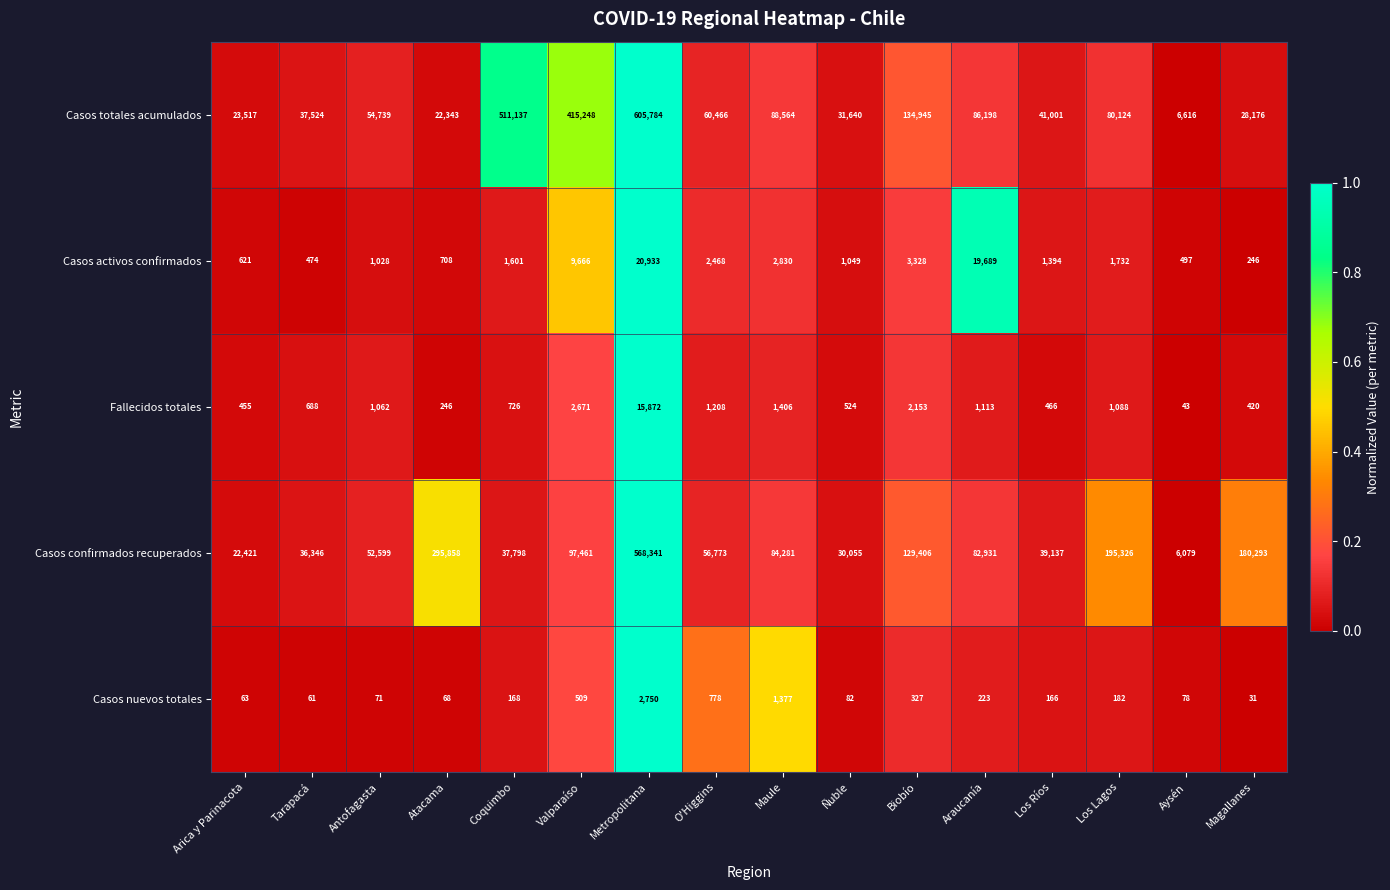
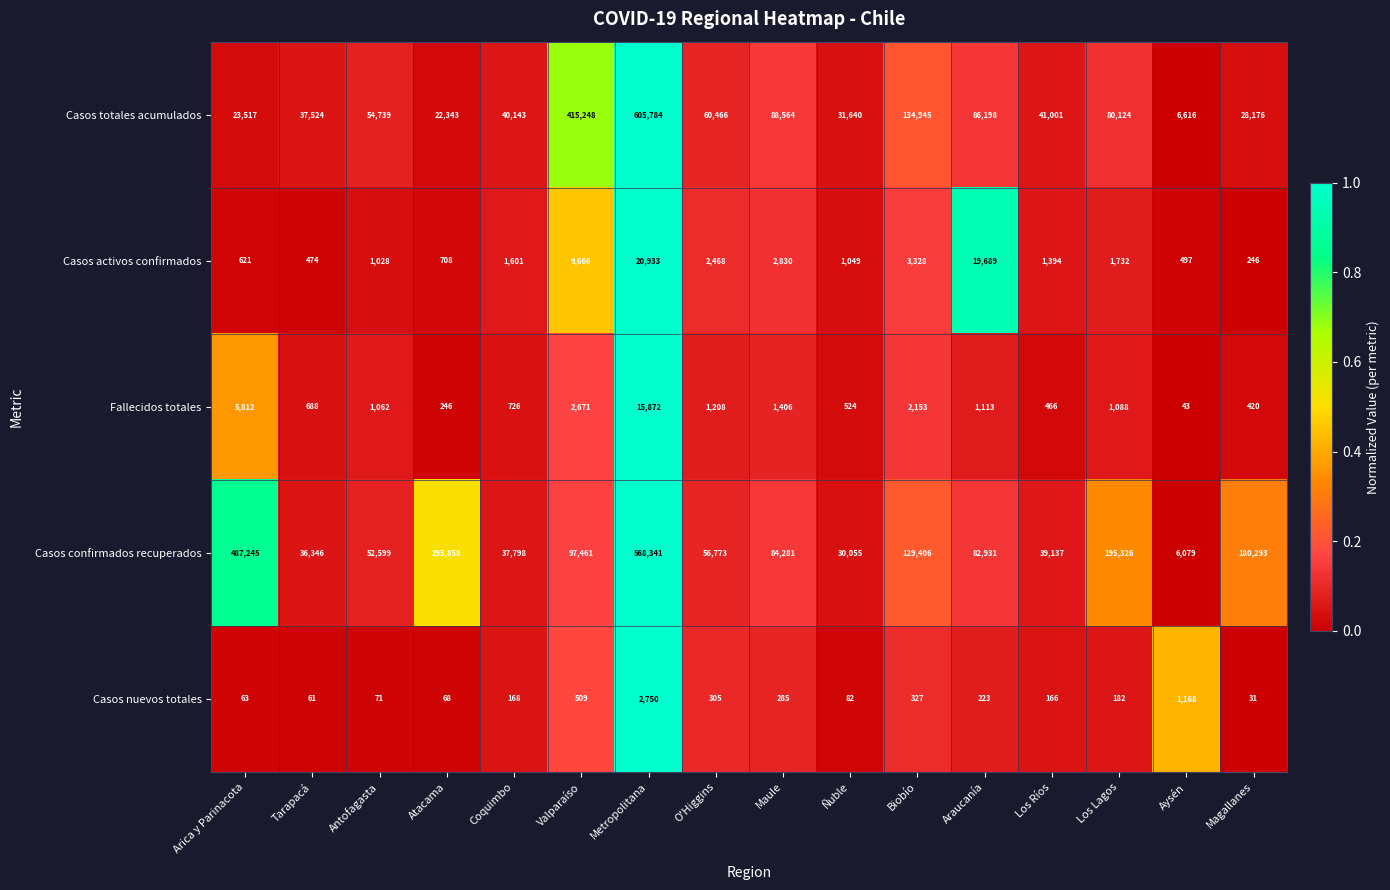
  {
    "Casos totales acumulados": {
      "Arica y Parinacota": "23,517",
      "Tarapacá": "37,524",
      "Antofagasta": "54,739",
      "Atacama": "22,343",
-     "Coquimbo": "511,137",
+     "Coquimbo": "40,143",
      "Valparaíso": "415,248",
      "Metropolitana": "605,784",
      "O'Higgins": "60,466",
      "Maule": "88,564",
      "Ñuble": "31,640",
      "Biobío": "134,945",
      "Araucanía": "86,198",
      "Los Ríos": "41,001",
      "Los Lagos": "80,124",
      "Aysén": "6,616",
      "Magallanes": "28,176"
    },
    "Casos activos confirmados": {
      "Arica y Parinacota": "621",
      "Tarapacá": "474",
      "Antofagasta": "1,028",
      "Atacama": "708",
      "Coquimbo": "1,601",
      "Valparaíso": "9,666",
      "Metropolitana": "20,933",
      "O'Higgins": "2,468",
      "Maule": "2,830",
      "Ñuble": "1,049",
      "Biobío": "3,328",
      "Araucanía": "19,689",
      "Los Ríos": "1,394",
      "Los Lagos": "1,732",
      "Aysén": "497",
      "Magallanes": "246"
    },
    "Fallecidos totales": {
-     "Arica y Parinacota": "455",
+     "Arica y Parinacota": "5,812",
      "Tarapacá": "688",
      "Antofagasta": "1,062",
      "Atacama": "246",
      "Coquimbo": "726",
      "Valparaíso": "2,671",
      "Metropolitana": "15,872",
      "O'Higgins": "1,208",
      "Maule": "1,406",
      "Ñuble": "524",
      "Biobío": "2,153",
      "Araucanía": "1,113",
      "Los Ríos": "466",
      "Los Lagos": "1,088",
      "Aysén": "43",
      "Magallanes": "420"
    },
    "Casos confirmados recuperados": {
-     "Arica y Parinacota": "22,421",
+     "Arica y Parinacota": "487,245",
      "Tarapacá": "36,346",
      "Antofagasta": "52,599",
      "Atacama": "295,858",
      "Coquimbo": "37,798",
      "Valparaíso": "97,461",
      "Metropolitana": "568,341",
      "O'Higgins": "56,773",
      "Maule": "84,281",
      "Ñuble": "30,055",
      "Biobío": "129,406",
      "Araucanía": "82,931",
      "Los Ríos": "39,137",
      "Los Lagos": "195,326",
      "Aysén": "6,079",
      "Magallanes": "180,293"
    },
    "Casos nuevos totales": {
      "Arica y Parinacota": "63",
      "Tarapacá": "61",
      "Antofagasta": "71",
      "Atacama": "68",
      "Coquimbo": "168",
      "Valparaíso": "509",
      "Metropolitana": "2,750",
-     "O'Higgins": "778",
-     "Maule": "1,377",
+     "O'Higgins": "305",
+     "Maule": "285",
      "Ñuble": "82",
      "Biobío": "327",
      "Araucanía": "223",
      "Los Ríos": "166",
      "Los Lagos": "182",
-     "Aysén": "78",
+     "Aysén": "1,168",
      "Magallanes": "31"
    }
  }
